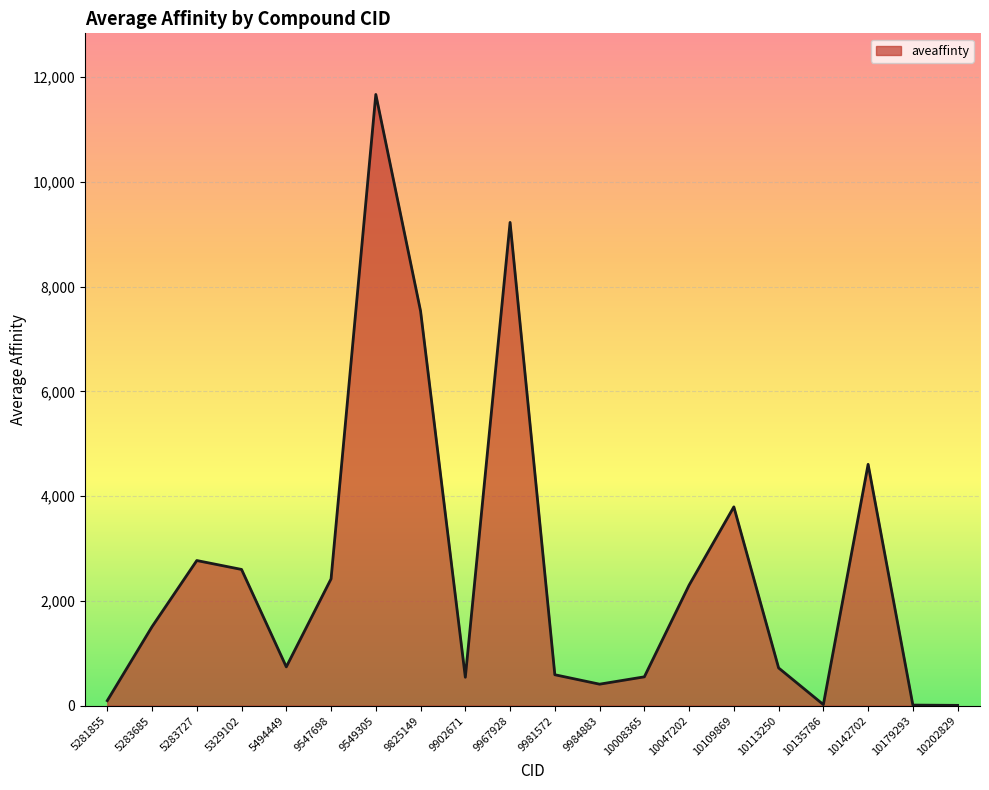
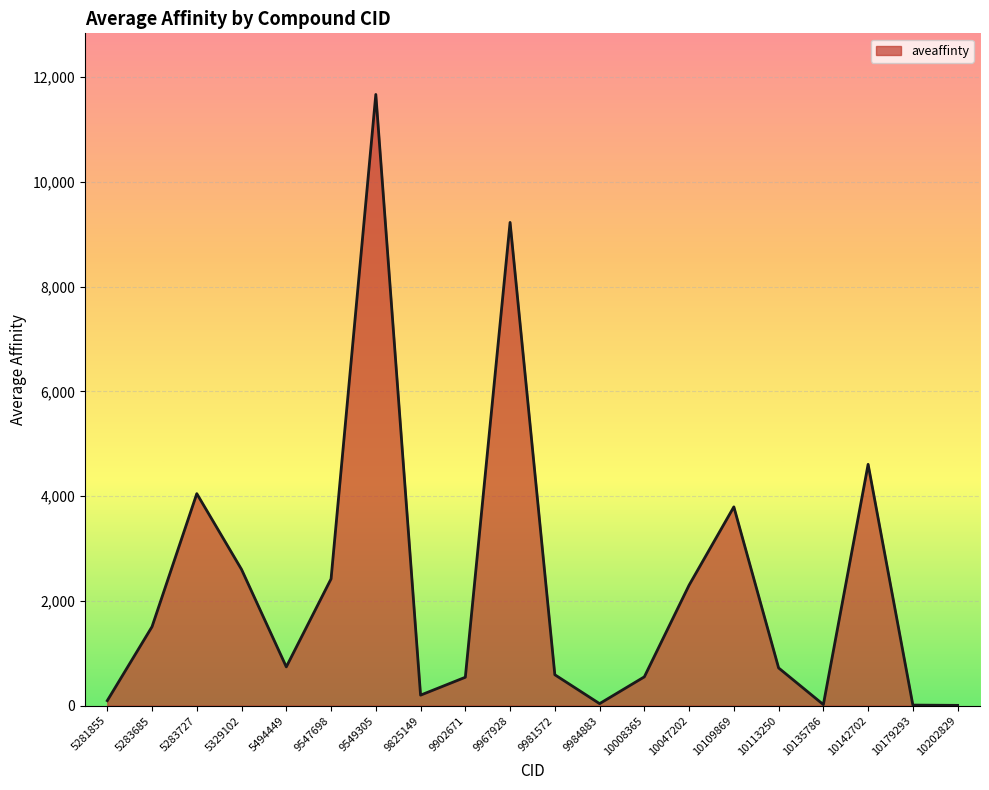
  {
    "5281855": "100",
    "5283685": "1,500",
-   "5283727": "2,800",
+   "5283727": "4,000",
    "5329102": "2,600",
    "5494449": "700",
    "9547698": "2,400",
    "9549305": "11,700",
-   "9825149": "7,500",
+   "9825149": "200",
    "9902671": "500",
    "9967928": "9,200",
    "9981572": "600",
-   "9984883": "400",
+   "9984883": "0",
    "10008365": "600",
    "10047202": "2,300",
    "10109869": "3,800",
    "10113250": "700",
    "10135786": "0",
    "10142702": "4,600",
    "10179293": "0",
    "10202829": "0"
  }
